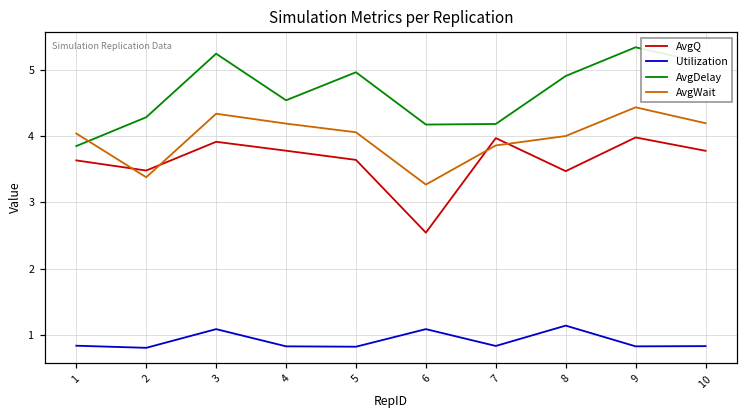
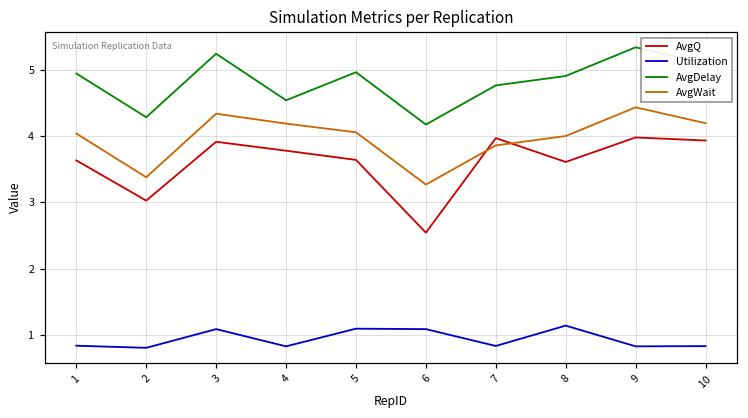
  {
    "AvgQ": {
      "1": 3.6,
-     "2": 3.5,
+     "2": 3.0,
      "3": 3.9,
      "4": 3.8,
      "5": 3.6,
      "6": 2.5,
      "7": 4.0,
-     "8": 3.5,
+     "8": 3.6,
      "9": 4.0,
-     "10": 3.8
+     "10": 3.9
    },
    "Utilization": {
      "1": 0.8,
      "2": 0.8,
      "3": 1.1,
      "4": 0.8,
-     "5": 0.8,
+     "5": 1.1,
      "6": 1.1,
      "7": 0.8,
      "8": 1.1,
      "9": 0.8,
      "10": 0.8
    },
    "AvgDelay": {
-     "1": 3.9,
+     "1": 5.0,
      "2": 4.3,
      "3": 5.3,
      "4": 4.5,
      "5": 5.0,
      "6": 4.2,
-     "7": 4.2,
+     "7": 4.8,
      "8": 4.9,
      "9": 5.3
    },
    "AvgWait": {
      "1": 4.0,
      "2": 3.4,
      "3": 4.3,
      "4": 4.2,
      "5": 4.1,
      "6": 3.3,
      "7": 3.9,
      "8": 4.0,
      "9": 4.4,
      "10": 4.2
    }
  }
